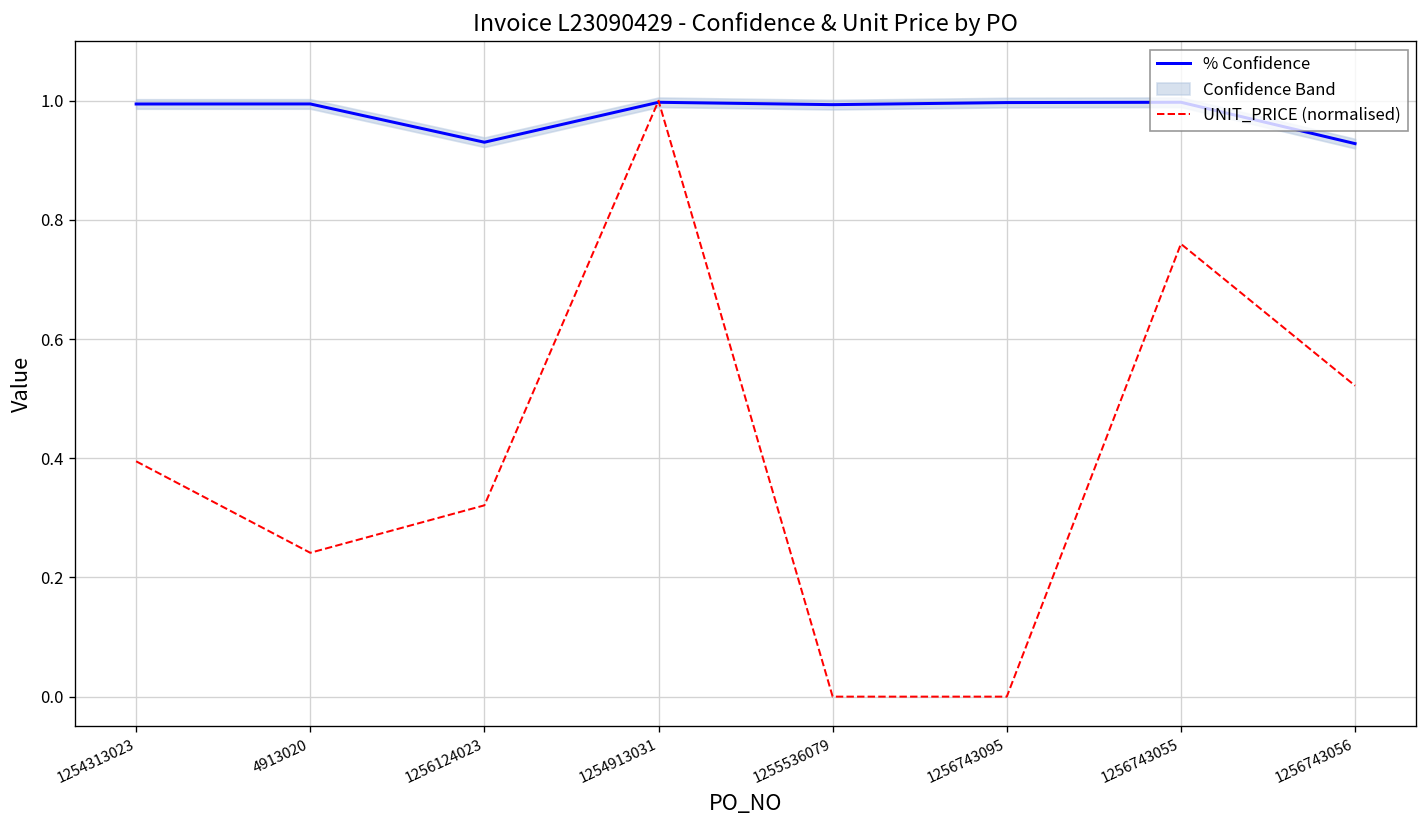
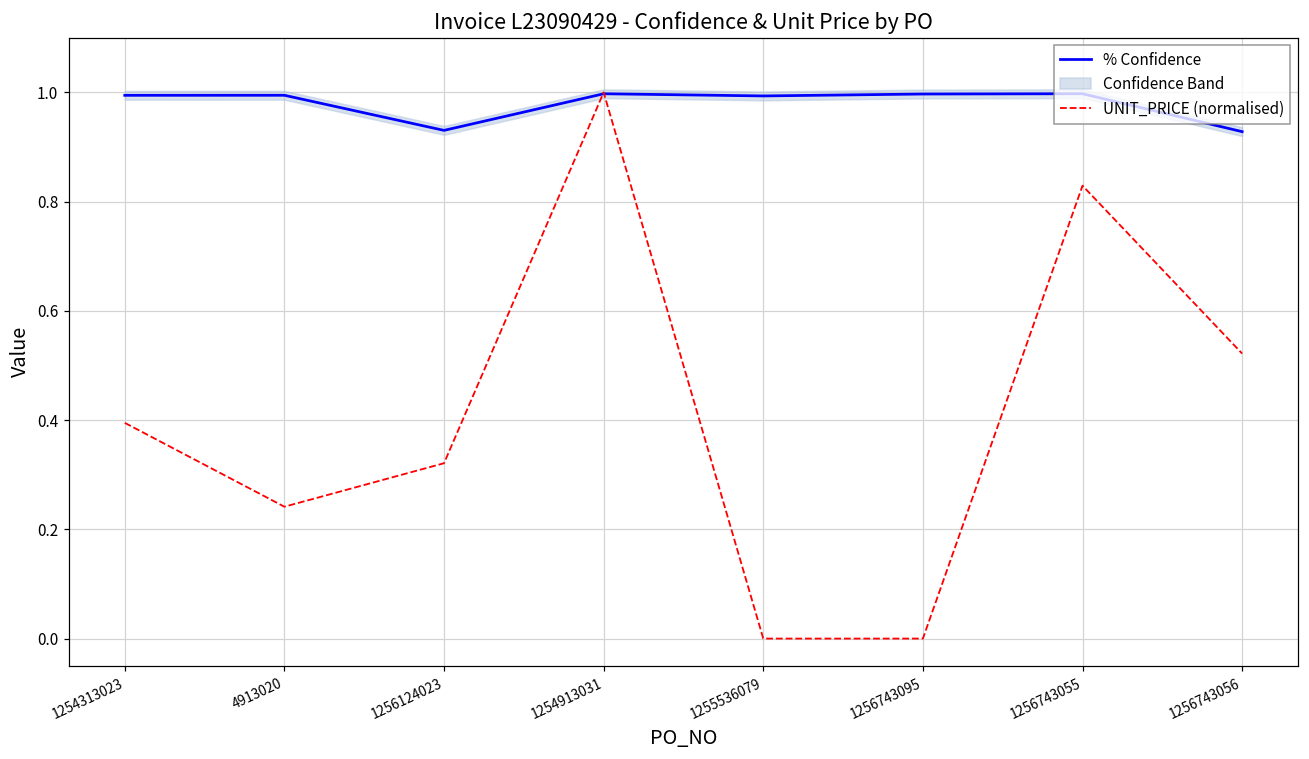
  {
    "% Confidence": {
      "1254313023": 0.99,
      "4913020": 0.99,
      "1256124023": 0.93,
      "1255536079": 0.99,
      "1256743095": 1.00,
      "1256743056": 0.93
    },
    "UNIT_PRICE (normalised)": {
      "1254313023": 0.39,
      "4913020": 0.24,
      "1256124023": 0.32,
      "1255536079": 0.00,
      "1256743095": 0.00,
-     "1256743055": 0.76,
+     "1256743055": 0.83,
      "1256743056": 0.52
    }
  }
